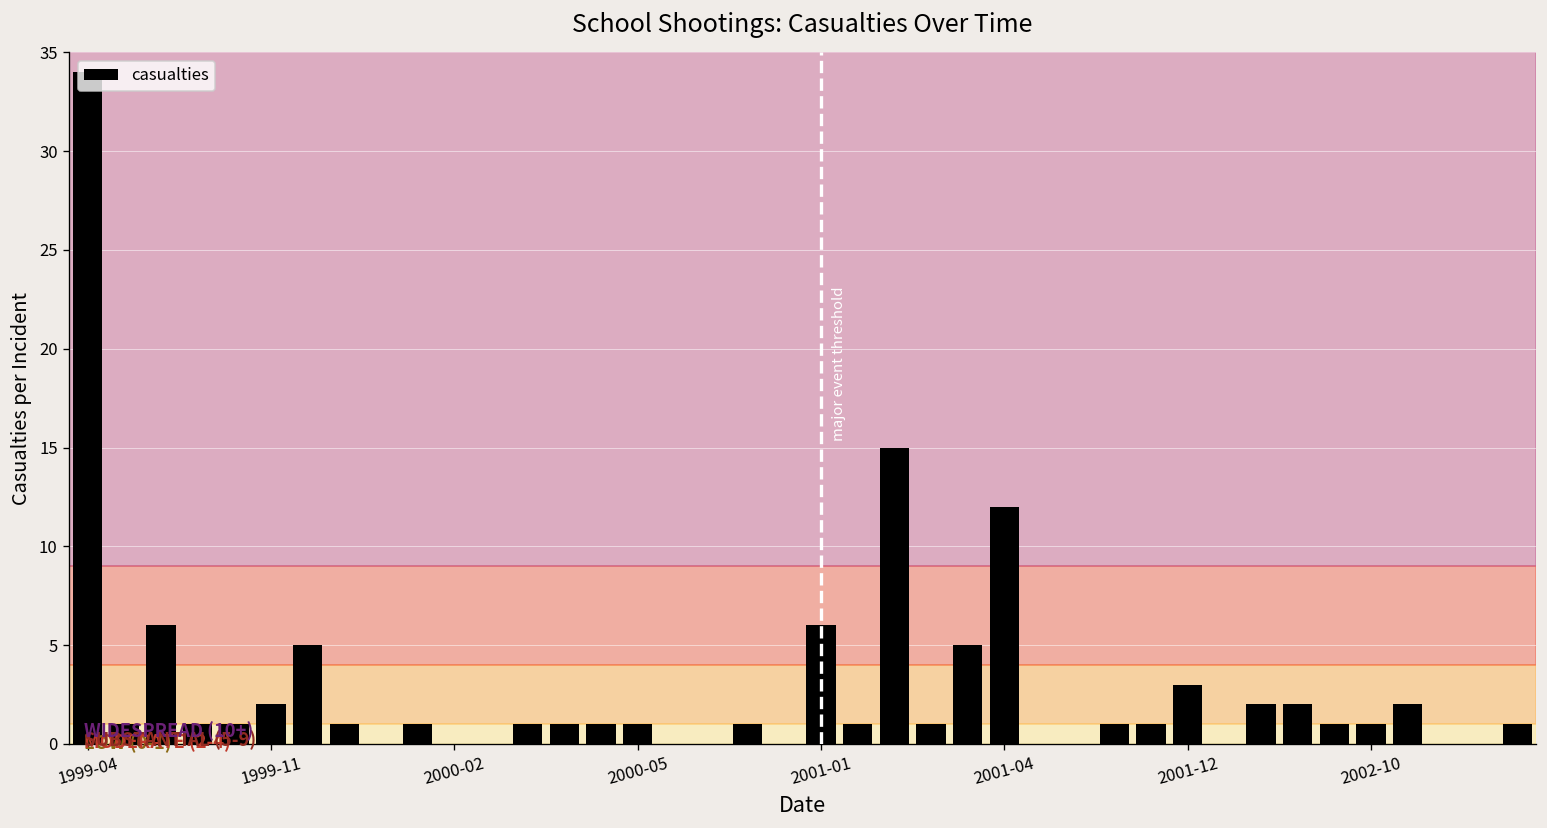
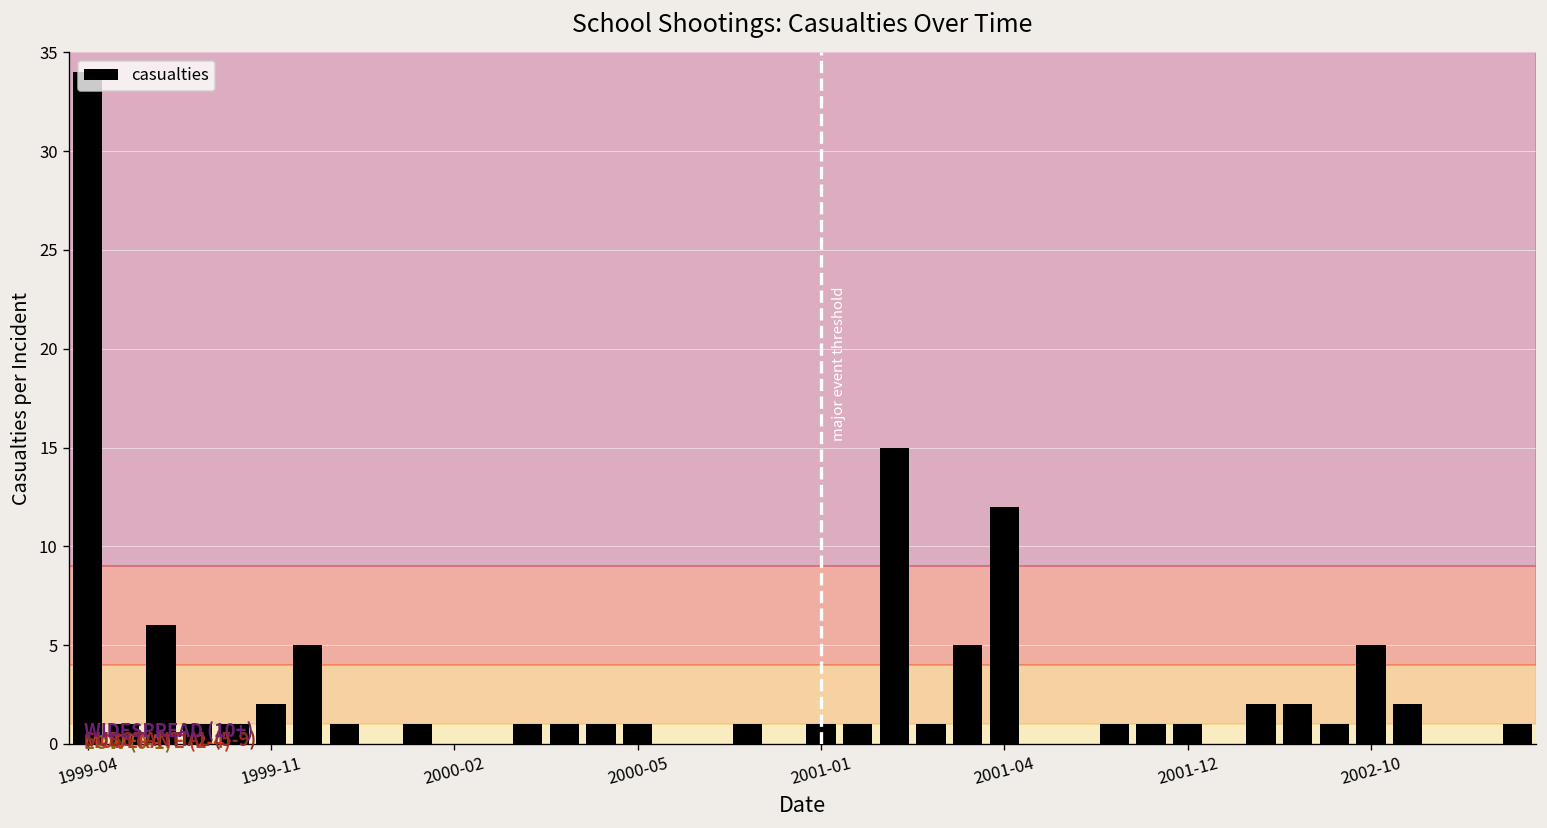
  {
    "1999-11": 2,
    "2000-02": 0,
    "2000-05": 1,
-   "2001-01": 6,
+   "2001-01": 1,
    "2001-04": 12,
-   "2001-12": 3,
-   "2002-10": 1
+   "2001-12": 1,
+   "2002-10": 5
  }
